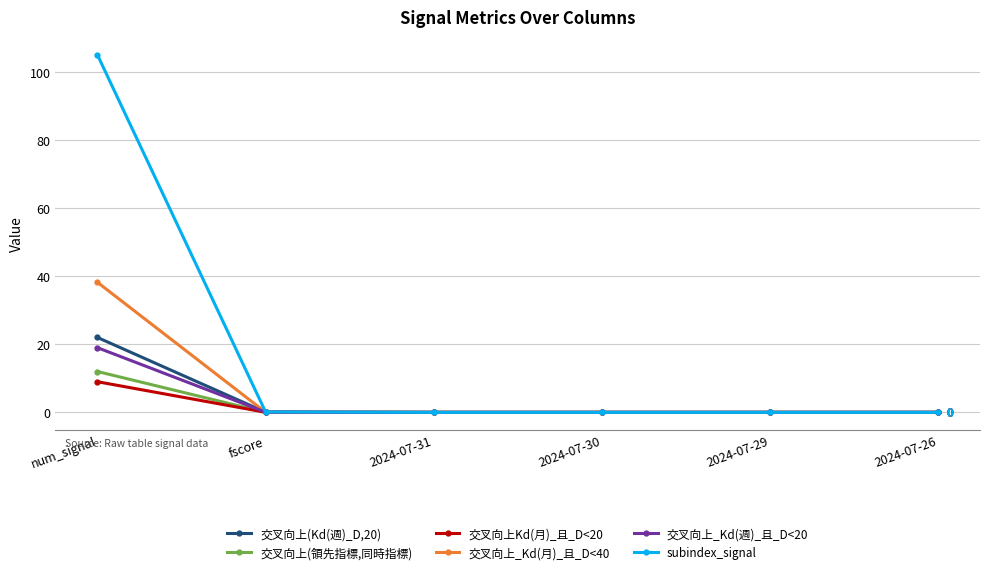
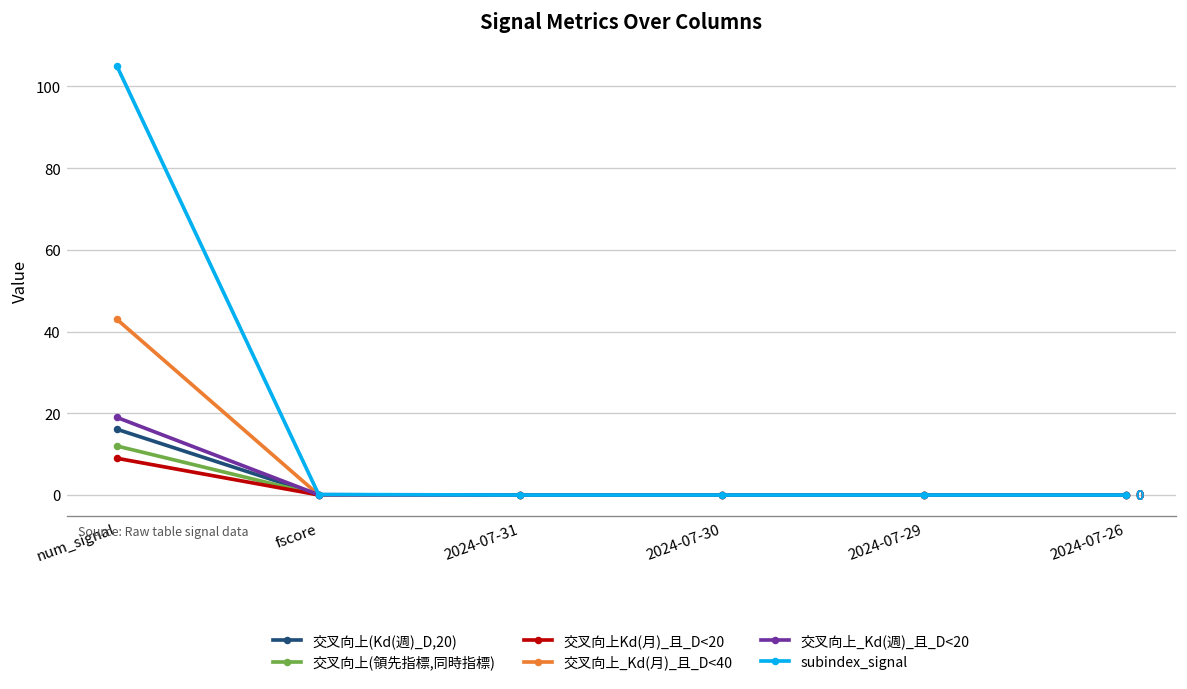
  {
    "交叉向上(Kd(週)_D,20)": {
-     "num_signal": 22
+     "num_signal": 16
    },
    "交叉向上(領先指標,同時指標)": {
      "num_signal": 12
    },
    "交叉向上Kd(月)_且_D<20": {
      "num_signal": 9
    },
    "交叉向上_Kd(月)_且_D<40": {
-     "num_signal": 38
+     "num_signal": 43
    },
    "交叉向上_Kd(週)_且_D<20": {
      "num_signal": 19
    },
    "subindex_signal": {
      "num_signal": 105
    }
  }
